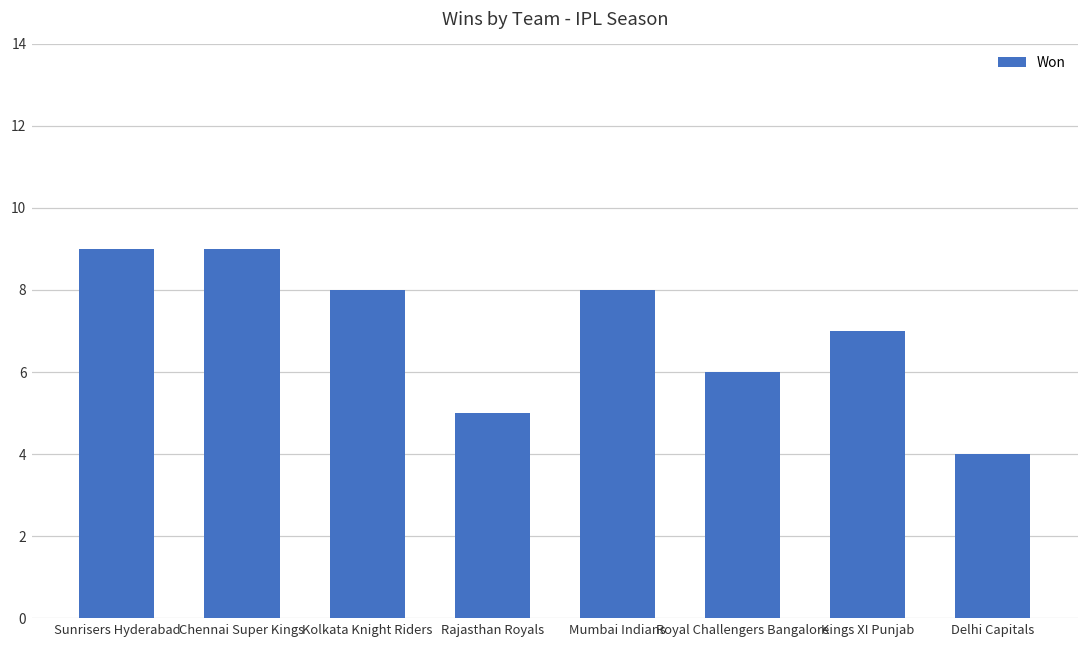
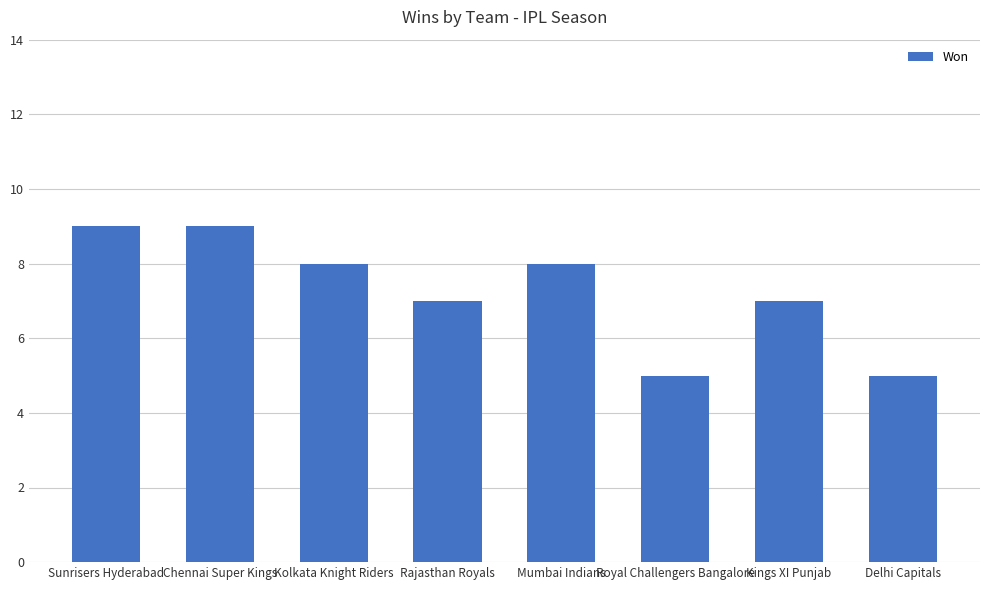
  {
    "Sunrisers Hyderabad": 9,
    "Chennai Super Kings": 9,
    "Kolkata Knight Riders": 8,
-   "Rajasthan Royals": 5,
+   "Rajasthan Royals": 7,
    "Mumbai Indians": 8,
-   "Royal Challengers Bangalore": 6,
+   "Royal Challengers Bangalore": 5,
    "Kings XI Punjab": 7,
-   "Delhi Capitals": 4
+   "Delhi Capitals": 5
  }
